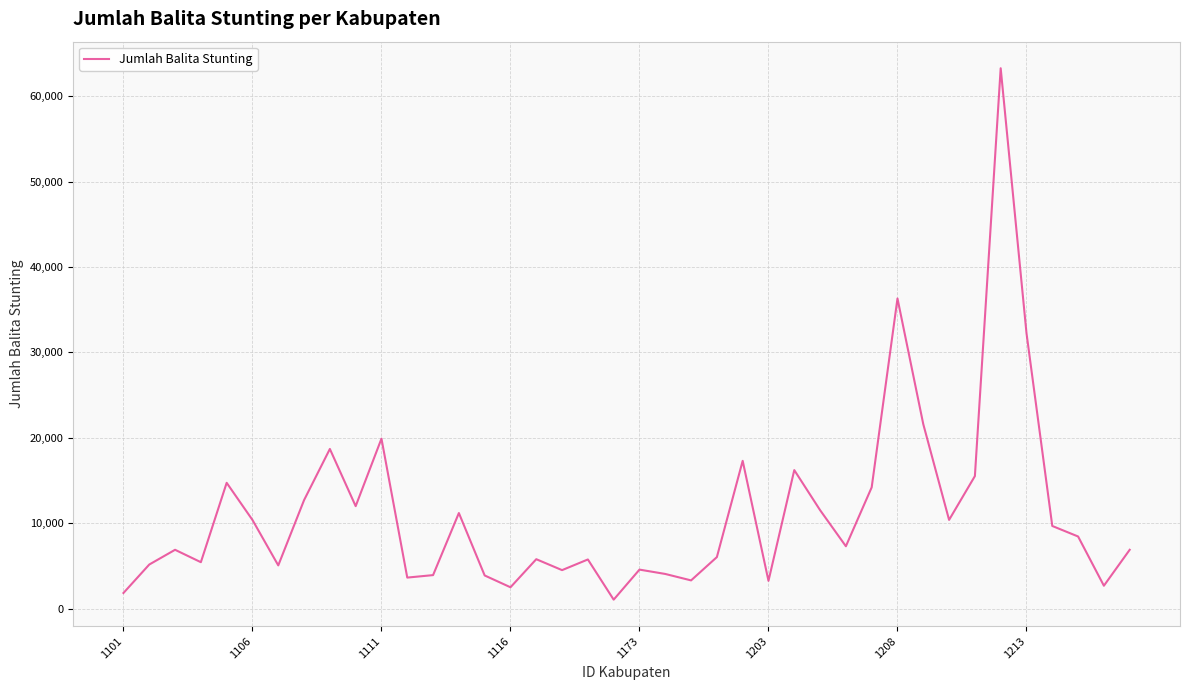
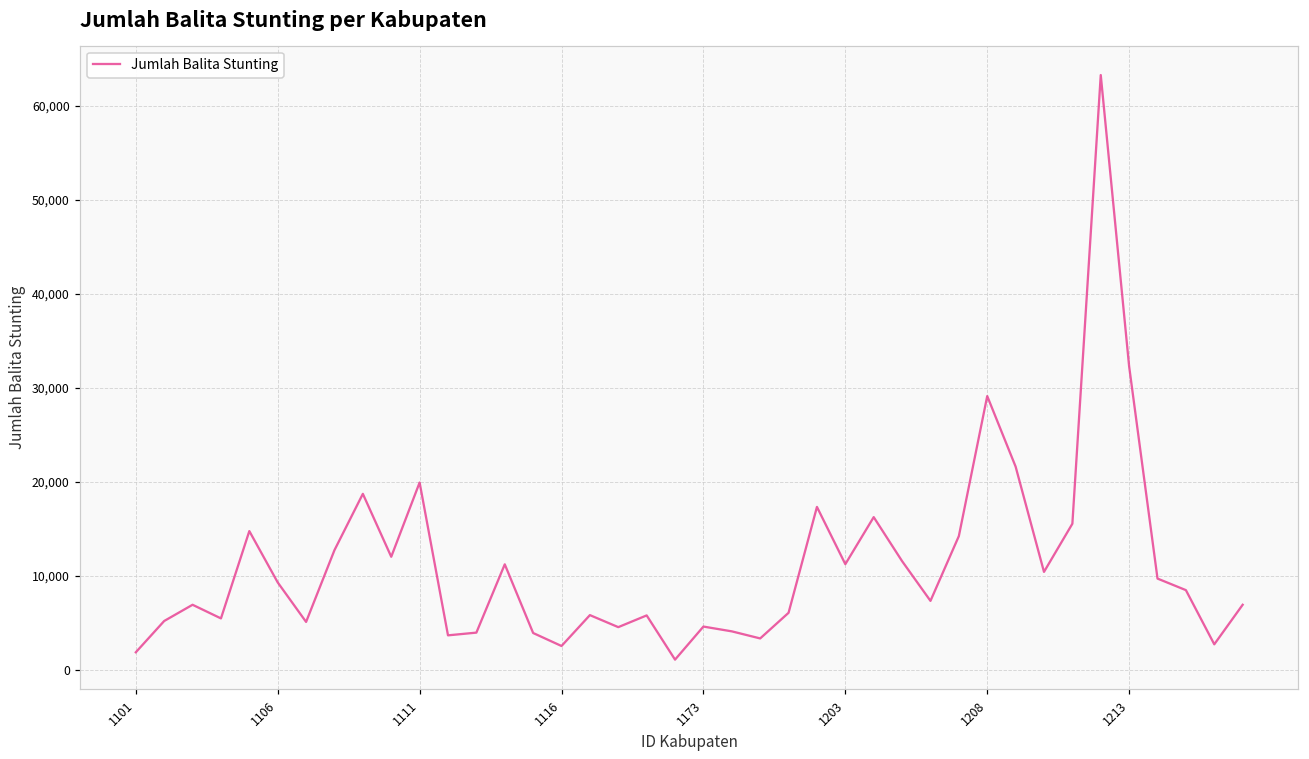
  {
    "1101": "2,000",
-   "1106": "10,000",
+   "1106": "9,000",
    "1111": "20,000",
    "1116": "3,000",
    "1173": "5,000",
-   "1203": "3,000",
-   "1208": "36,000",
+   "1203": "11,000",
+   "1208": "29,000",
    "1213": "32,000"
  }
